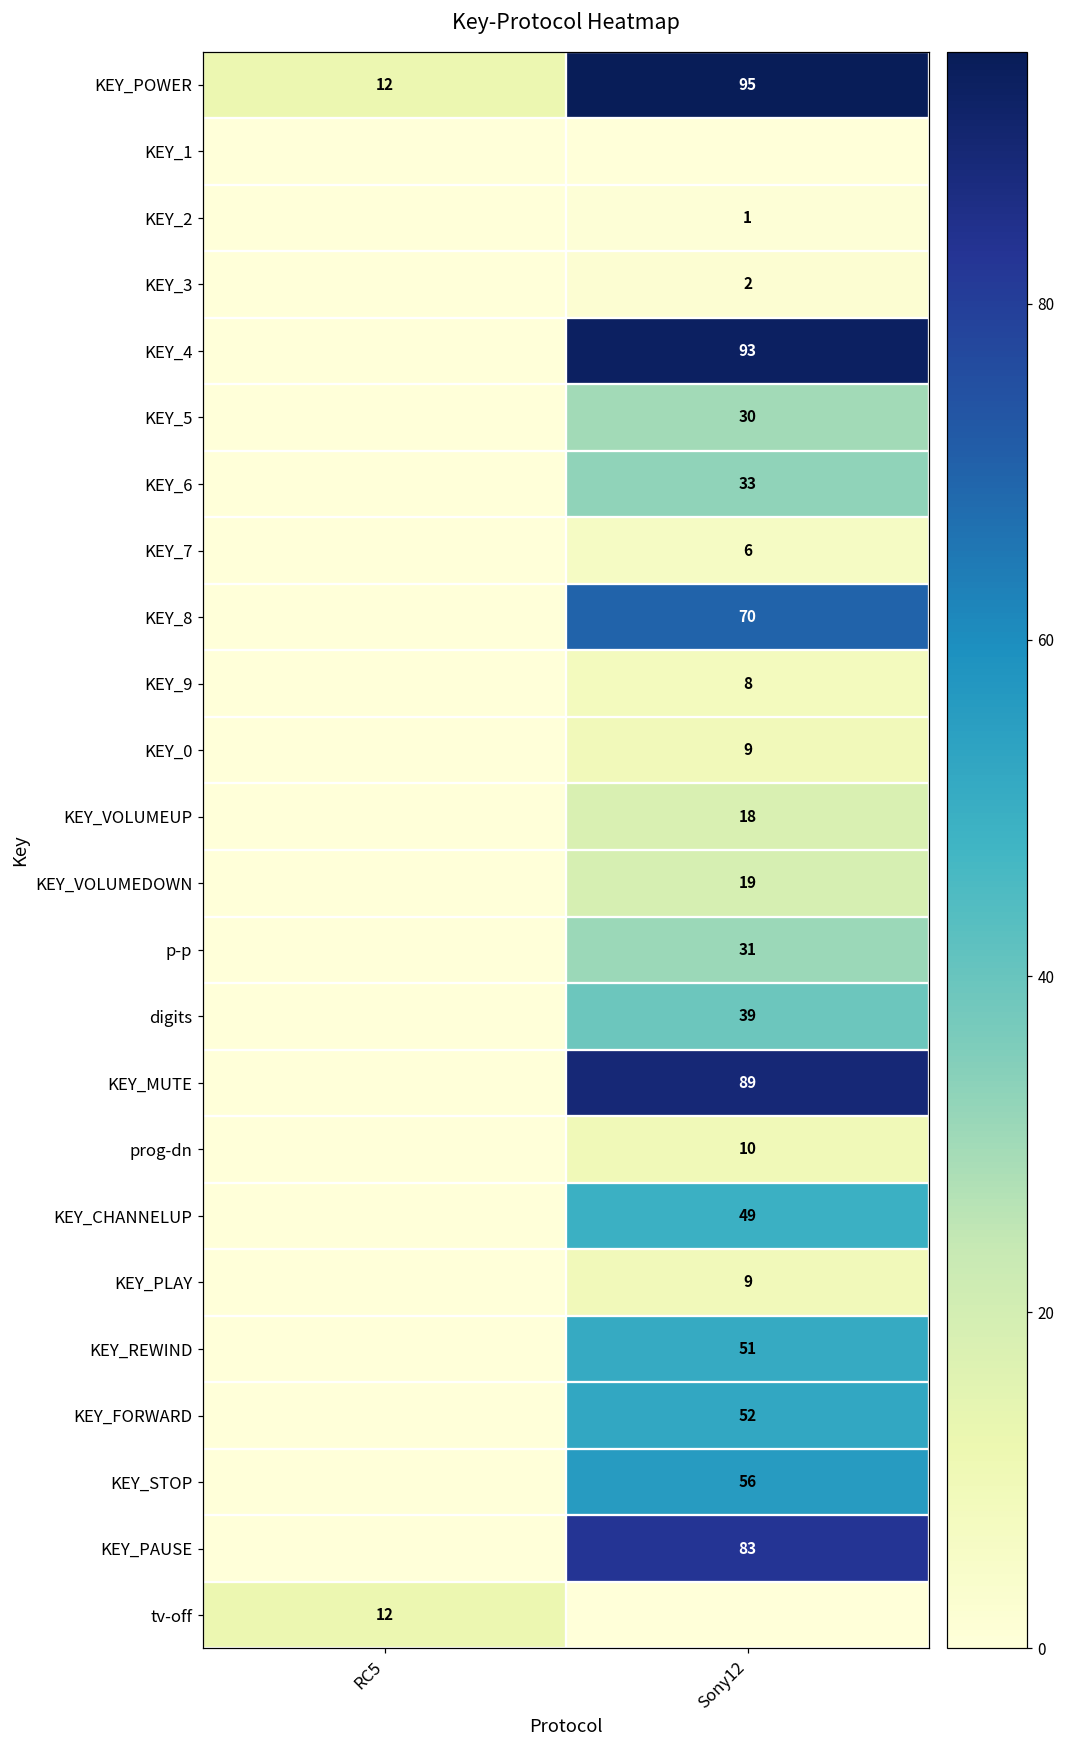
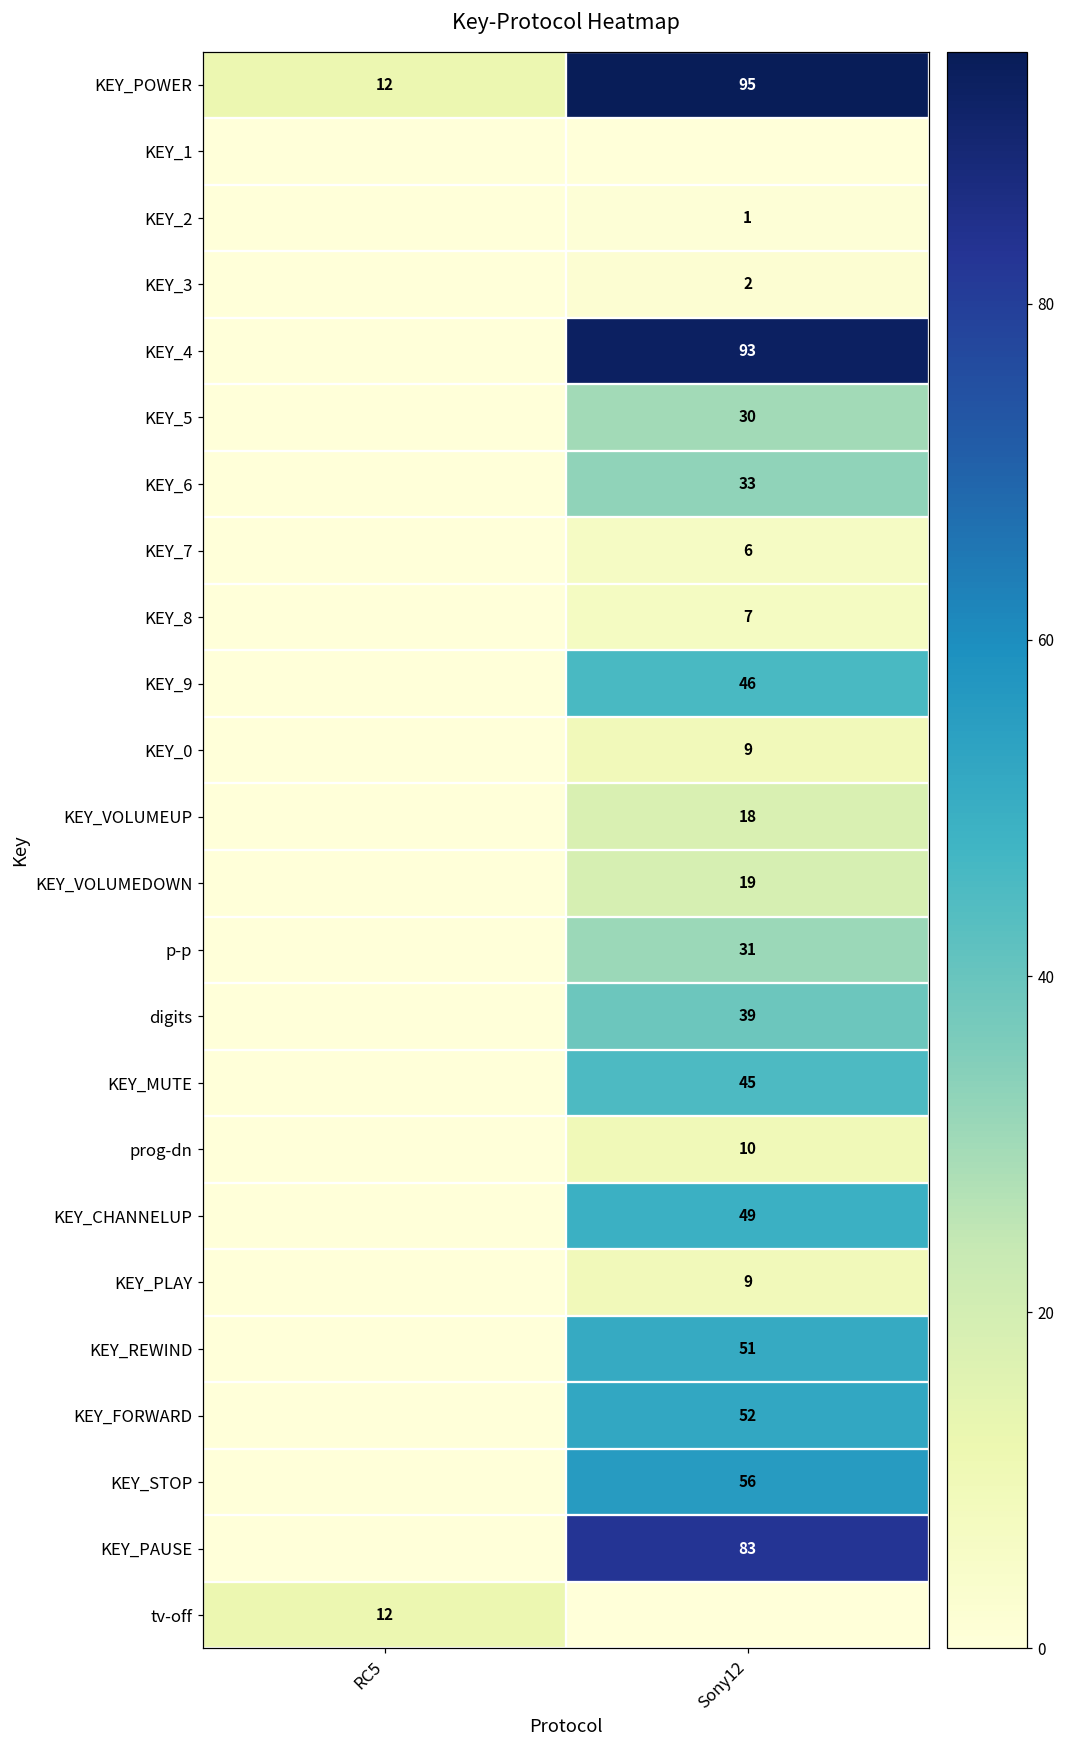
  {
    "KEY_POWER": {
      "RC5": 12,
      "Sony12": 95
    },
    "KEY_2": {
      "Sony12": 1
    },
    "KEY_3": {
      "Sony12": 2
    },
    "KEY_4": {
      "Sony12": 93
    },
    "KEY_5": {
      "Sony12": 30
    },
    "KEY_6": {
      "Sony12": 33
    },
    "KEY_7": {
      "Sony12": 6
    },
    "KEY_8": {
-     "Sony12": 70
+     "Sony12": 7
    },
    "KEY_9": {
-     "Sony12": 8
+     "Sony12": 46
    },
    "KEY_0": {
      "Sony12": 9
    },
    "KEY_VOLUMEUP": {
      "Sony12": 18
    },
    "KEY_VOLUMEDOWN": {
      "Sony12": 19
    },
    "p-p": {
      "Sony12": 31
    },
    "digits": {
      "Sony12": 39
    },
    "KEY_MUTE": {
-     "Sony12": 89
+     "Sony12": 45
    },
    "prog-dn": {
      "Sony12": 10
    },
    "KEY_CHANNELUP": {
      "Sony12": 49
    },
    "KEY_PLAY": {
      "Sony12": 9
    },
    "KEY_REWIND": {
      "Sony12": 51
    },
    "KEY_FORWARD": {
      "Sony12": 52
    },
    "KEY_STOP": {
      "Sony12": 56
    },
    "KEY_PAUSE": {
      "Sony12": 83
    },
    "tv-off": {
      "RC5": 12
    }
  }
